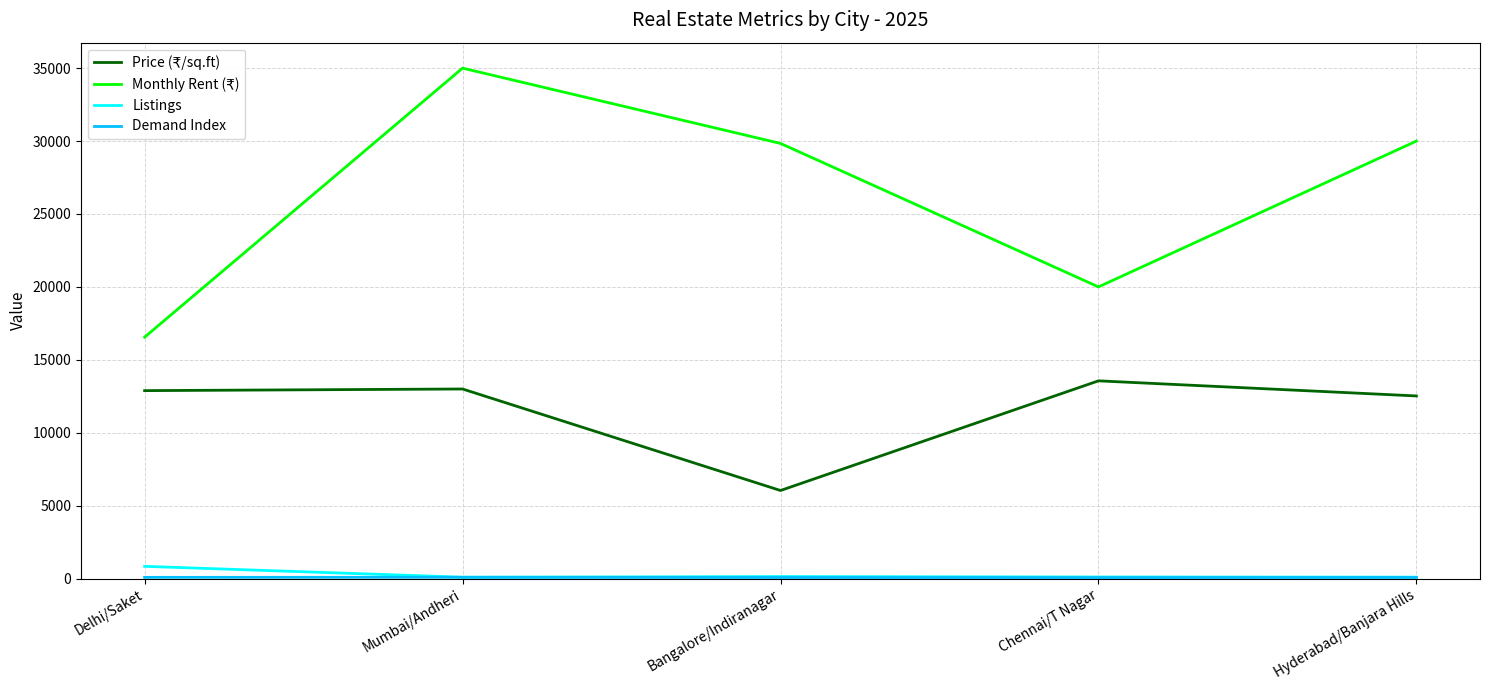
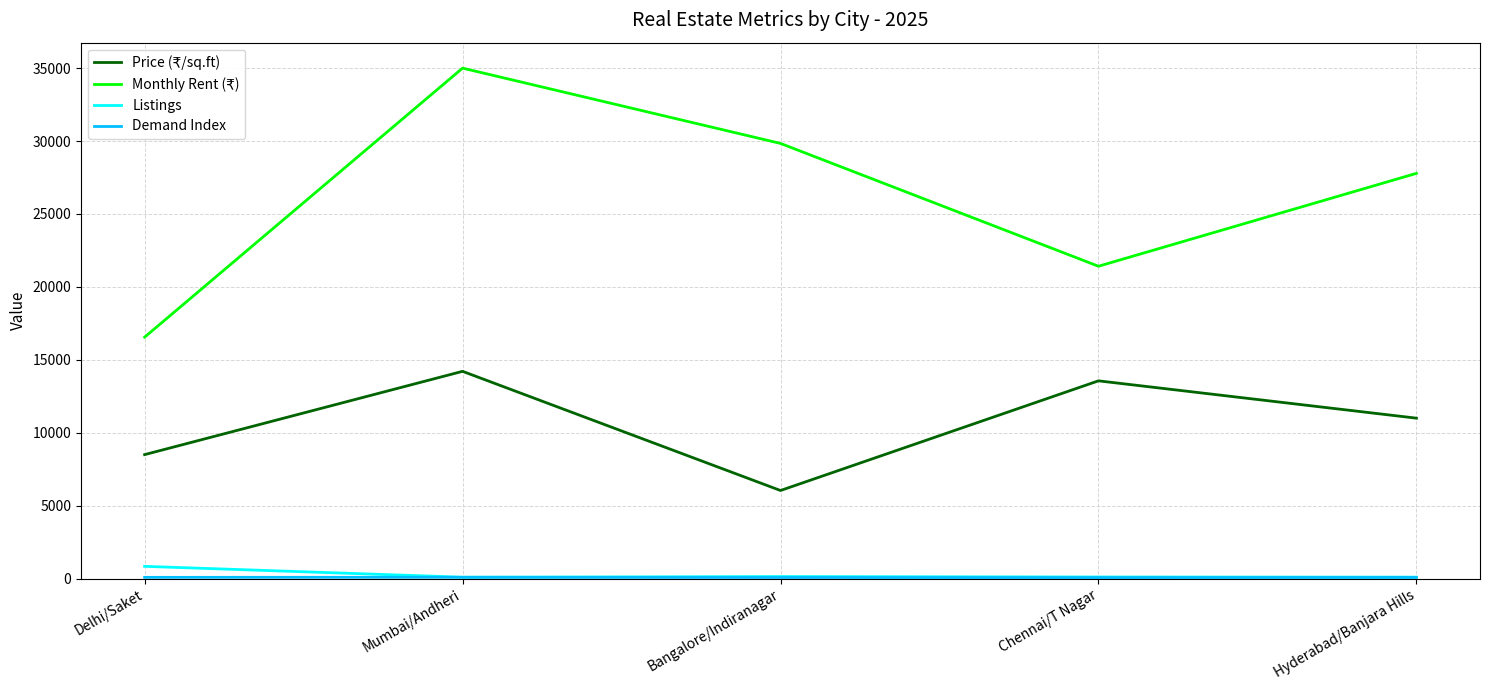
  {
    "Price (₹/sq.ft)": {
-     "Delhi/Saket": 12900,
-     "Mumbai/Andheri": 13000,
+     "Delhi/Saket": 8500,
+     "Mumbai/Andheri": 14200,
      "Bangalore/Indiranagar": 6000,
      "Chennai/T Nagar": 13600,
-     "Hyderabad/Banjara Hills": 12500
+     "Hyderabad/Banjara Hills": 11000
    },
    "Monthly Rent (₹)": {
      "Delhi/Saket": 16600,
      "Mumbai/Andheri": 35000,
      "Bangalore/Indiranagar": 29800,
-     "Chennai/T Nagar": 20000,
-     "Hyderabad/Banjara Hills": 30000
+     "Chennai/T Nagar": 21400,
+     "Hyderabad/Banjara Hills": 27800
    },
    "Listings": {
      "Delhi/Saket": 800
    },
    "Demand Index": {
      "Delhi/Saket": 100
    }
  }
